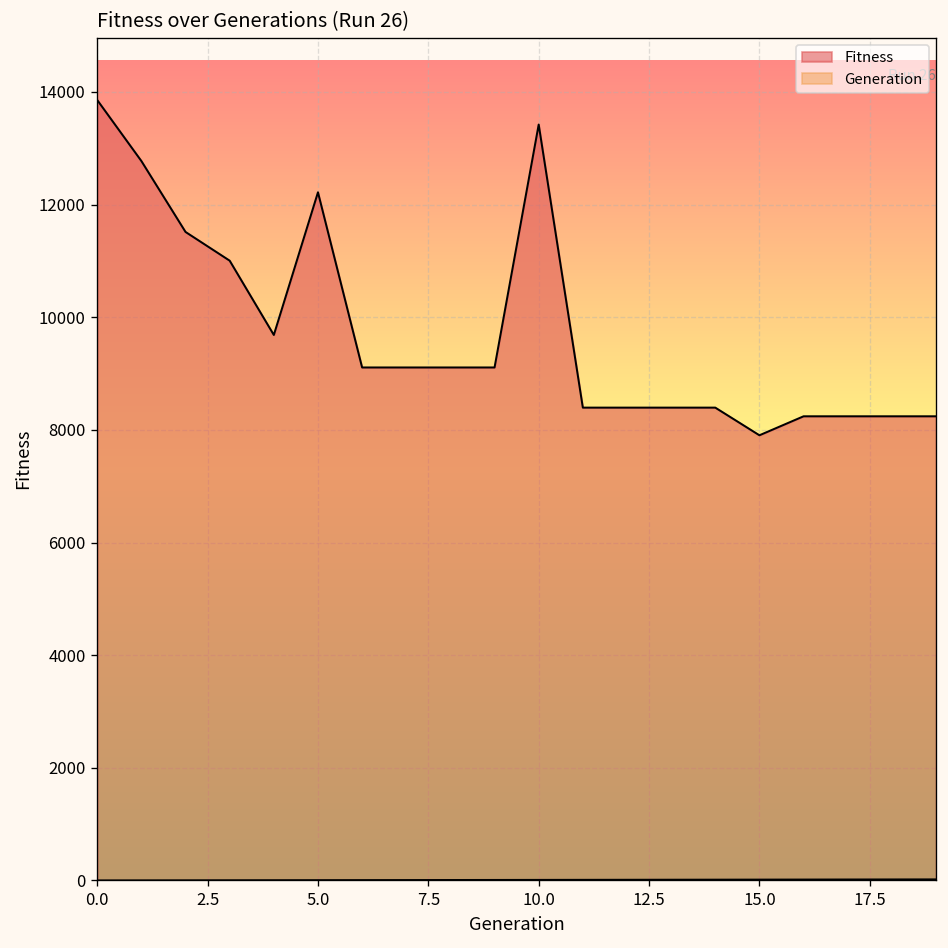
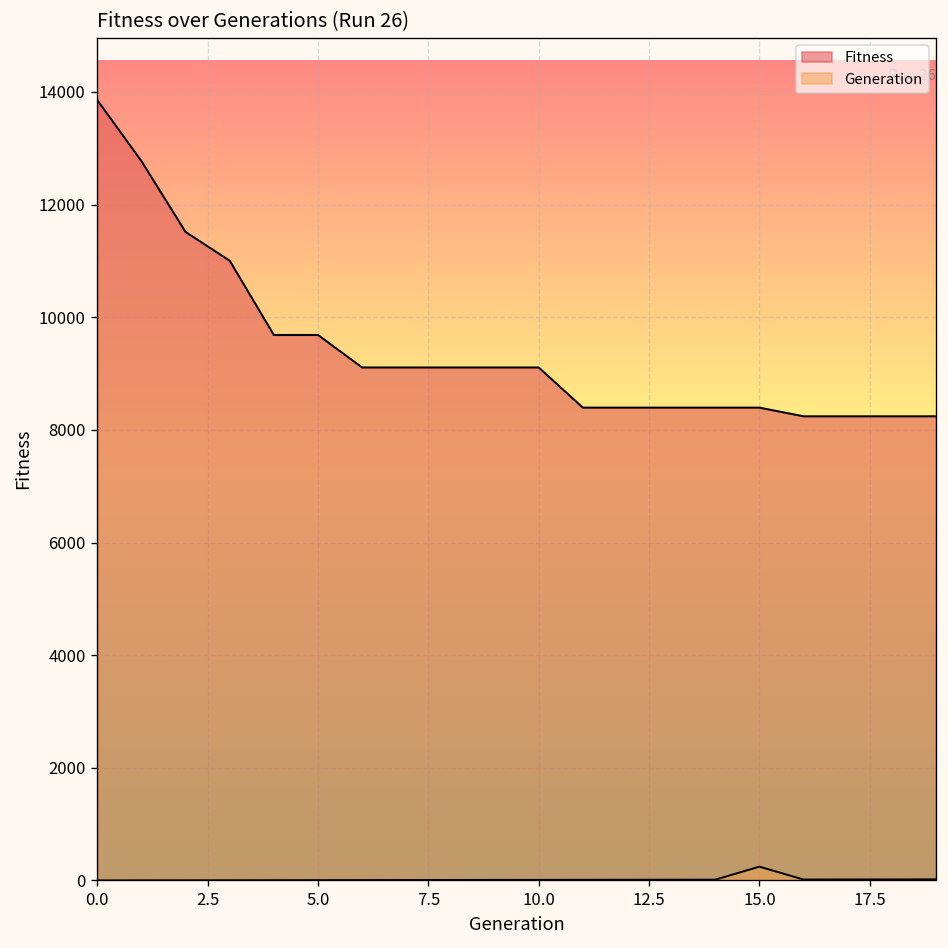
  {
    "Fitness": {
      "0.0": 13900,
-     "5.0": 12200,
-     "10.0": 13400,
-     "15.0": 7900
+     "5.0": 9700,
+     "10.0": 9100,
+     "15.0": 8400
    },
    "Generation": {
      "0.0": 0,
      "5.0": 0,
      "10.0": 0,
-     "15.0": 0
+     "15.0": 200
    }
  }
